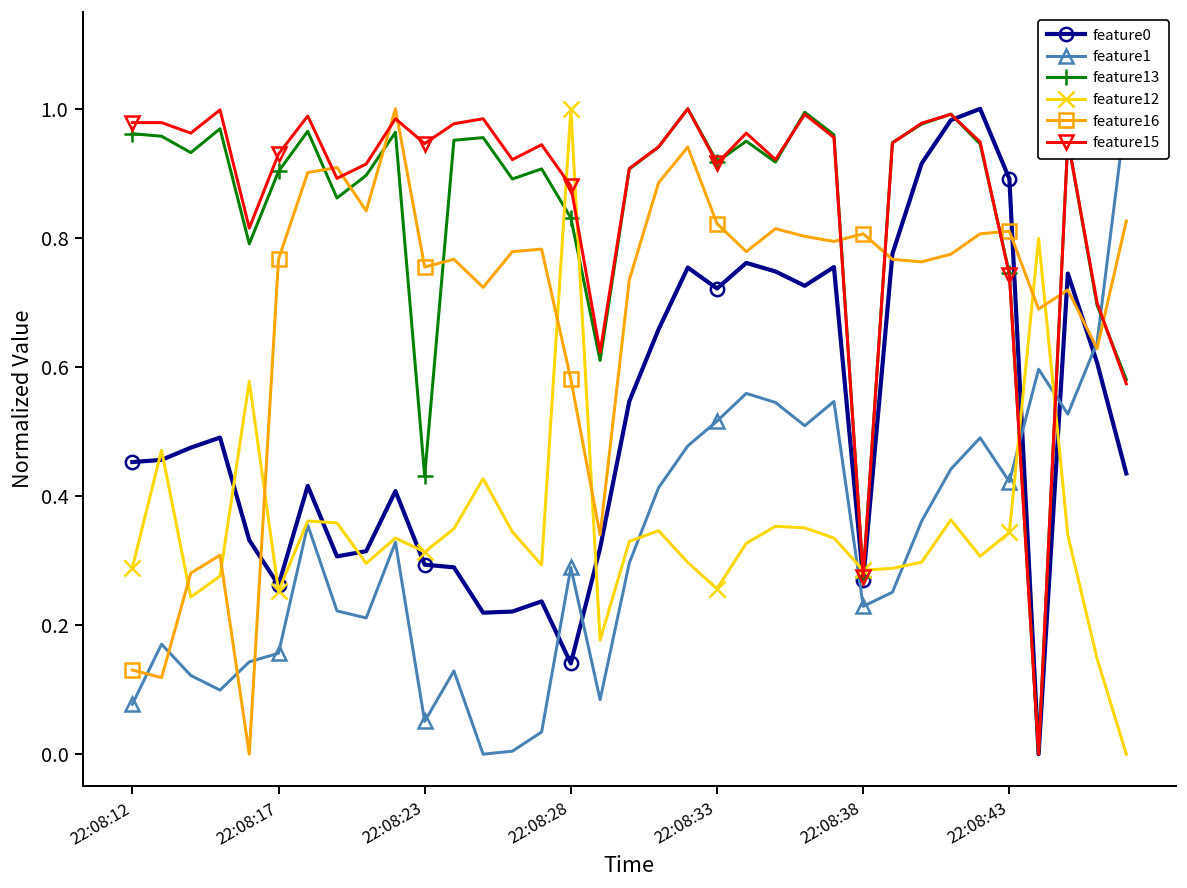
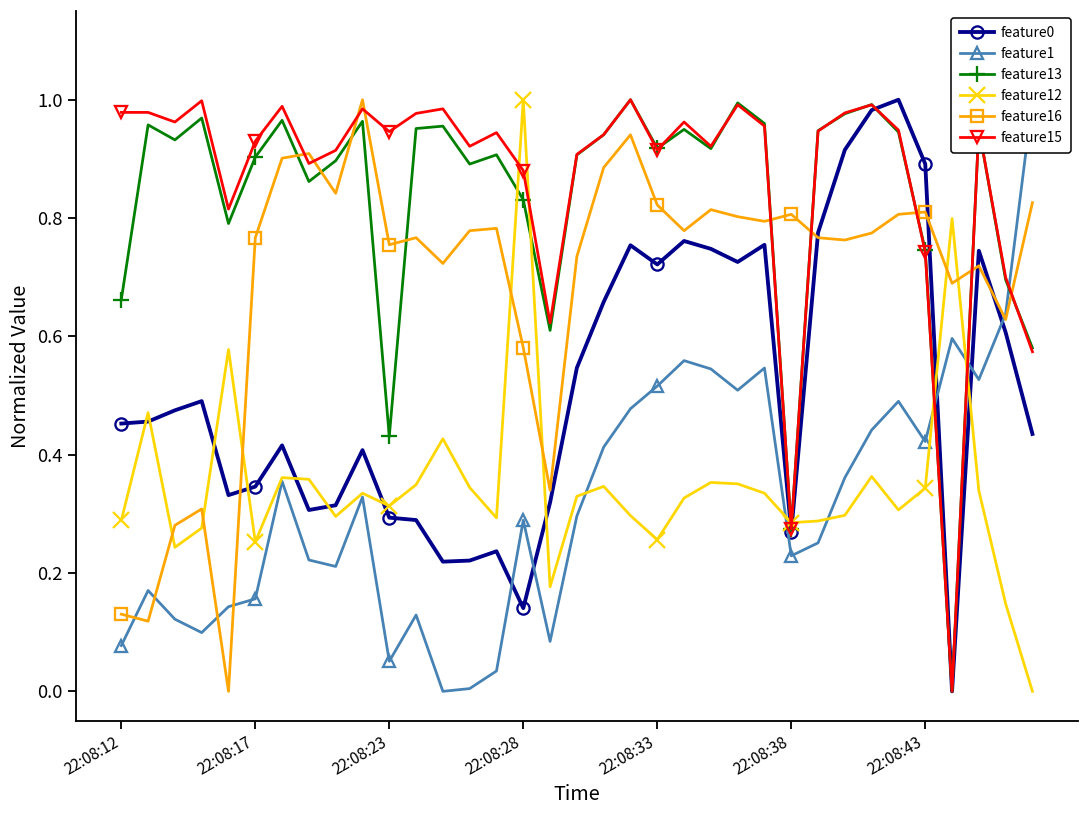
  {
    "feature0": {
      "22:08:12": 0.45,
-     "22:08:17": 0.26,
+     "22:08:17": 0.35,
      "22:08:23": 0.29,
      "22:08:28": 0.14,
      "22:08:33": 0.72,
      "22:08:38": 0.27,
      "22:08:43": 0.89
    },
    "feature1": {
      "22:08:12": 0.08,
      "22:08:17": 0.16,
      "22:08:23": 0.05,
      "22:08:28": 0.29,
      "22:08:33": 0.52,
      "22:08:38": 0.23,
      "22:08:43": 0.42
    },
    "feature13": {
-     "22:08:12": 0.96,
+     "22:08:12": 0.66,
      "22:08:17": 0.90,
      "22:08:23": 0.43,
      "22:08:28": 0.83
    },
    "feature15": {
      "22:08:12": 0.98,
      "22:08:17": 0.93,
      "22:08:23": 0.95,
      "22:08:28": 0.88
    }
  }
